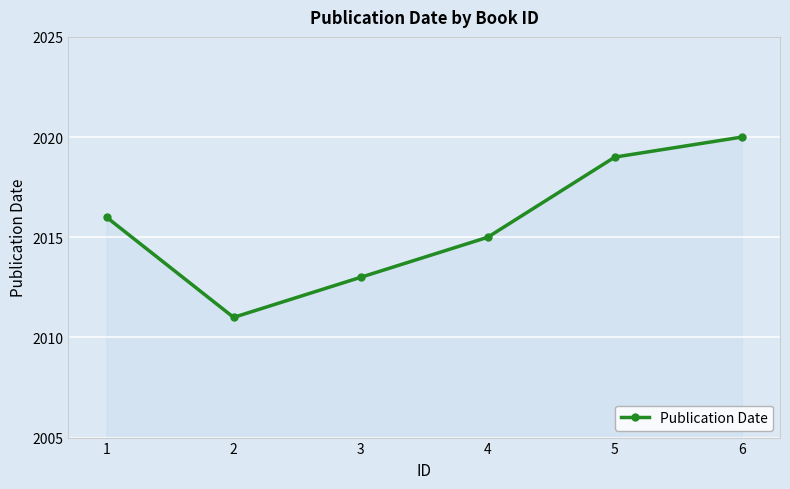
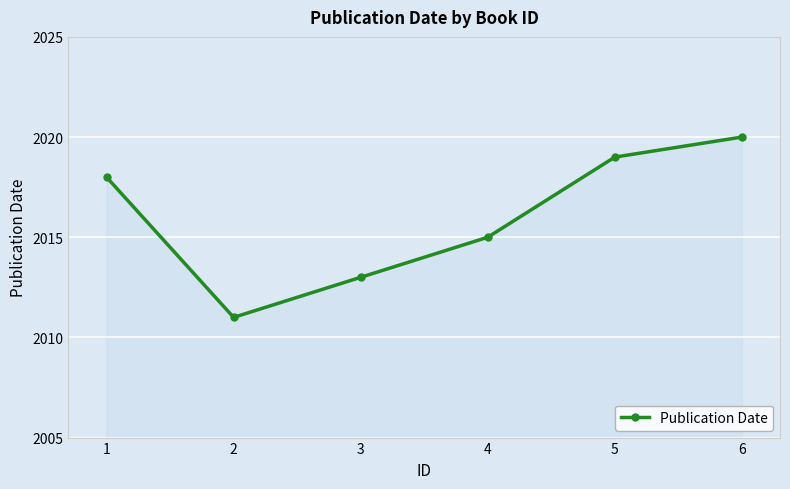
  {
-   "1": 2016,
+   "1": 2018,
    "2": 2011,
    "3": 2013,
    "4": 2015,
    "5": 2019,
    "6": 2020
  }
